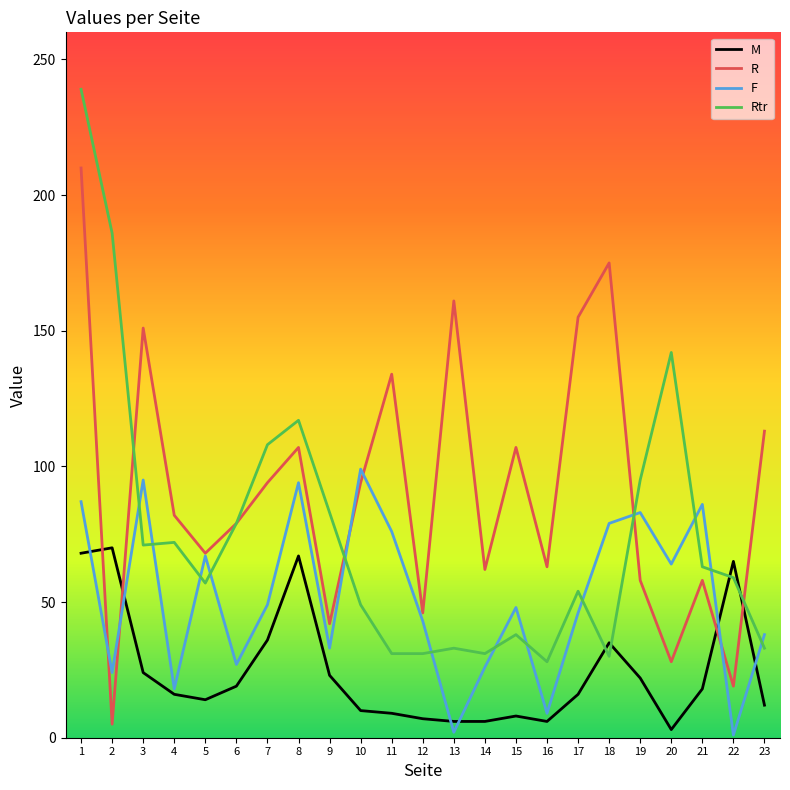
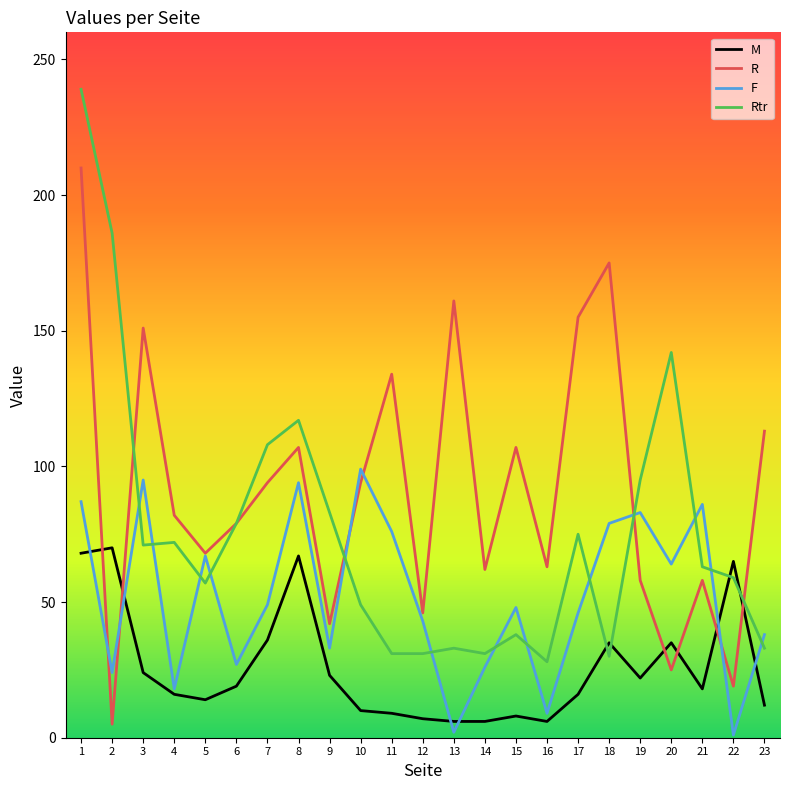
  {
    "M": {
      "1": 68,
      "2": 70,
      "3": 24,
      "4": 16,
      "5": 14,
      "6": 19,
      "7": 36,
      "8": 67,
      "9": 23,
      "10": 10,
      "11": 9,
      "12": 7,
      "13": 6,
      "14": 6,
      "15": 8,
      "16": 6,
      "17": 16,
      "18": 35,
      "19": 22,
-     "20": 3,
+     "20": 35,
      "21": 18,
      "22": 65,
      "23": 12
    },
    "R": {
      "1": 210,
      "2": 5,
      "3": 151,
      "4": 82,
      "5": 68,
      "7": 94,
      "8": 107,
      "9": 42,
      "10": 94,
      "11": 134,
      "12": 46,
      "13": 161,
      "14": 62,
      "15": 107,
      "16": 63,
      "17": 155,
      "18": 175,
      "19": 58,
-     "20": 28,
+     "20": 25,
      "21": 58,
      "22": 19,
      "23": 113
    },
    "F": {
      "1": 87,
      "2": 24,
      "3": 95,
      "4": 18,
      "5": 67,
      "6": 27,
      "7": 49,
      "8": 94,
      "9": 33,
      "10": 99,
      "11": 76,
      "12": 43,
      "13": 2,
      "14": 26,
      "15": 48,
      "16": 9,
      "17": 46,
      "18": 79,
      "19": 83,
      "20": 64,
      "21": 86,
      "22": 1,
      "23": 38
    },
    "Rtr": {
      "1": 239,
      "2": 186,
      "3": 71,
      "4": 72,
      "5": 57,
      "7": 108,
      "8": 117,
      "9": 83,
      "10": 49,
      "11": 31,
      "12": 31,
      "13": 33,
      "14": 31,
      "15": 38,
      "16": 28,
-     "17": 54,
+     "17": 75,
      "18": 30,
      "19": 95,
      "20": 142,
      "21": 63,
      "22": 59,
      "23": 33
    }
  }
